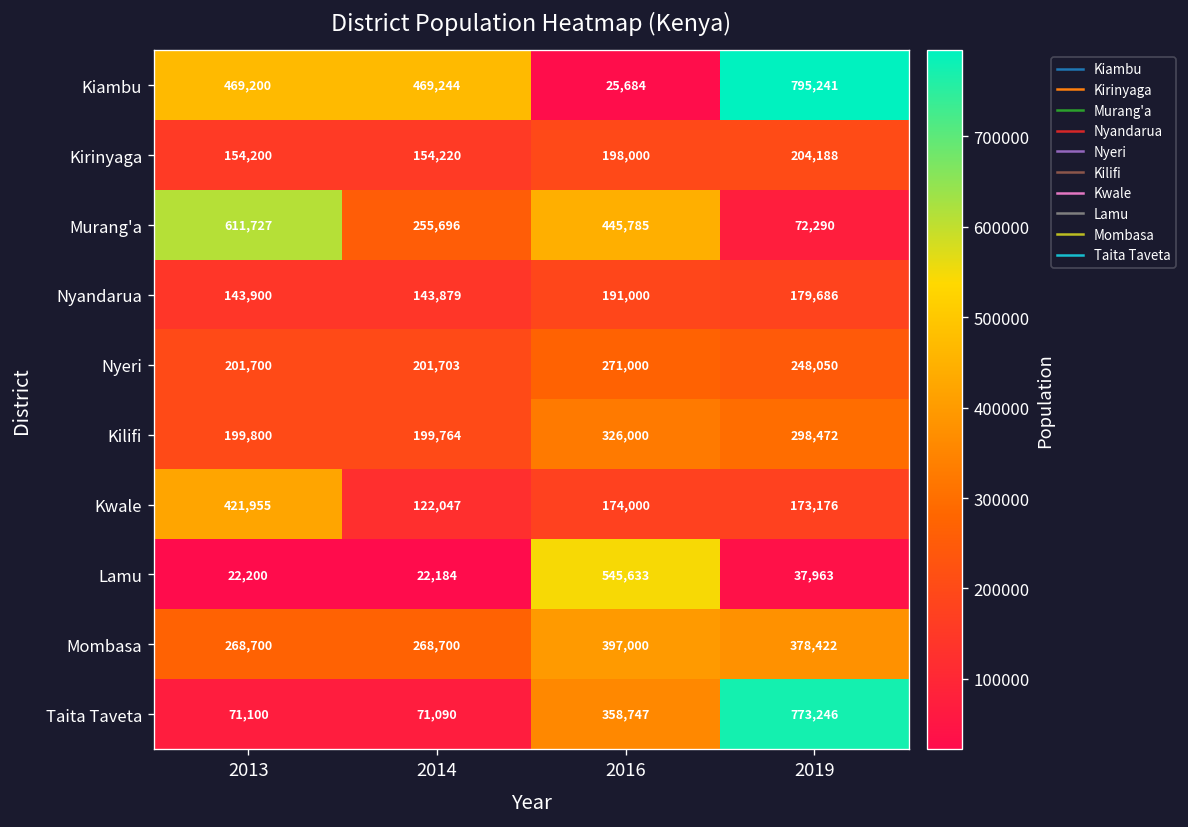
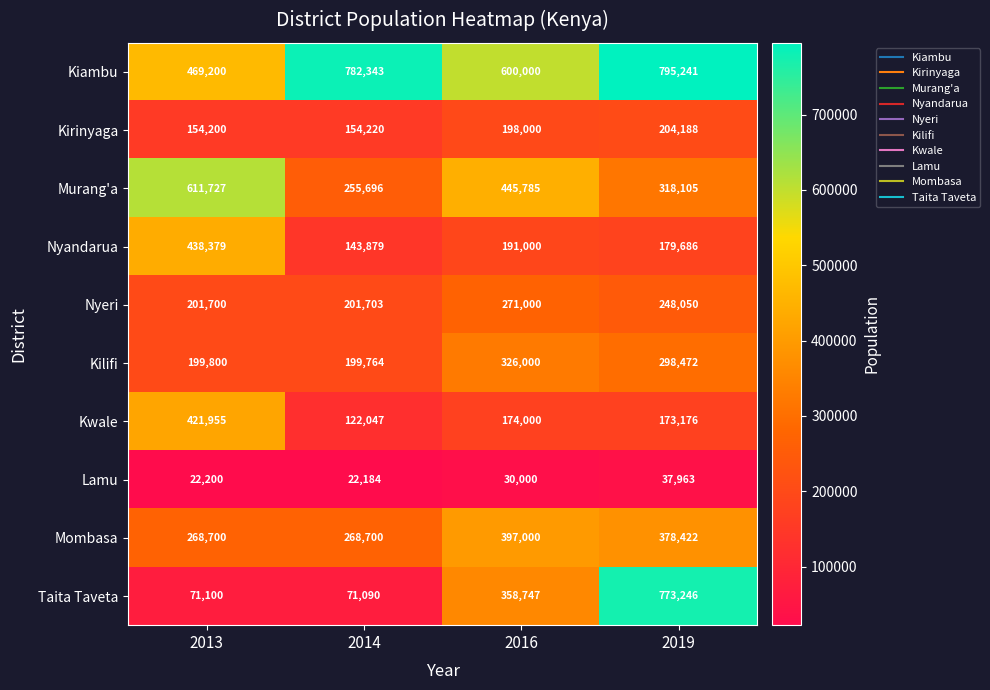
  {
    "Kiambu": {
      "2013": "469,200",
-     "2014": "469,244",
-     "2016": "25,684",
+     "2014": "782,343",
+     "2016": "600,000",
      "2019": "795,241"
    },
    "Kirinyaga": {
      "2013": "154,200",
      "2014": "154,220",
      "2016": "198,000",
      "2019": "204,188"
    },
    "Murang'a": {
      "2013": "611,727",
      "2014": "255,696",
      "2016": "445,785",
-     "2019": "72,290"
+     "2019": "318,105"
    },
    "Nyandarua": {
-     "2013": "143,900",
+     "2013": "438,379",
      "2014": "143,879",
      "2016": "191,000",
      "2019": "179,686"
    },
    "Nyeri": {
      "2013": "201,700",
      "2014": "201,703",
      "2016": "271,000",
      "2019": "248,050"
    },
    "Kilifi": {
      "2013": "199,800",
      "2014": "199,764",
      "2016": "326,000",
      "2019": "298,472"
    },
    "Kwale": {
      "2013": "421,955",
      "2014": "122,047",
      "2016": "174,000",
      "2019": "173,176"
    },
    "Lamu": {
      "2013": "22,200",
      "2014": "22,184",
-     "2016": "545,633",
+     "2016": "30,000",
      "2019": "37,963"
    },
    "Mombasa": {
      "2013": "268,700",
      "2014": "268,700",
      "2016": "397,000",
      "2019": "378,422"
    },
    "Taita Taveta": {
      "2013": "71,100",
      "2014": "71,090",
      "2016": "358,747",
      "2019": "773,246"
    }
  }
